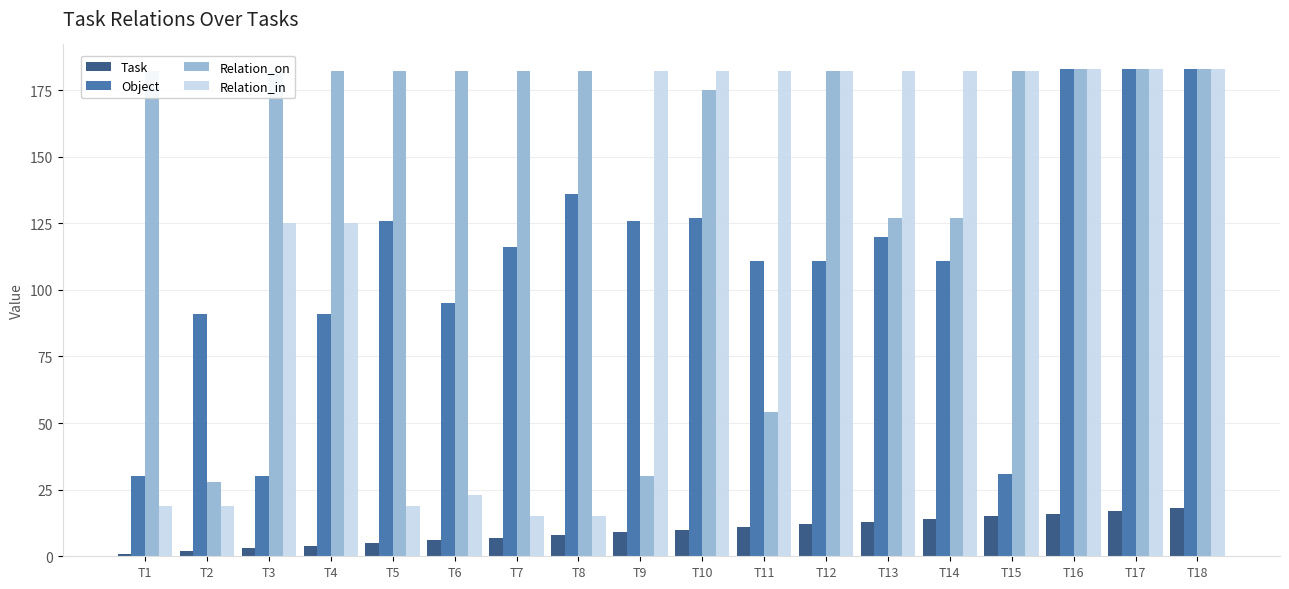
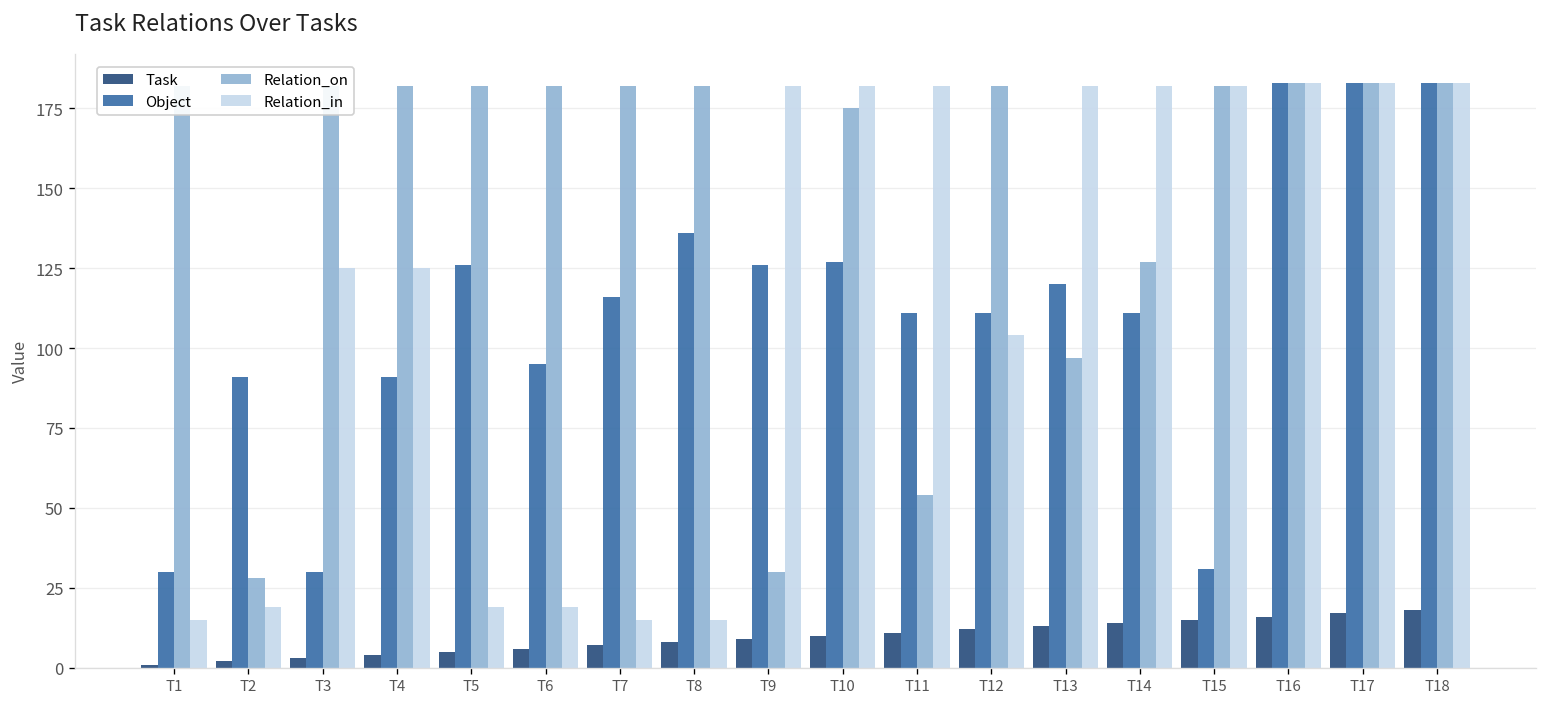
  {
    "Relation_on": {
      "T2": 28,
      "T4": 182,
      "T5": 182,
      "T6": 182,
      "T7": 182,
      "T8": 182,
      "T9": 30,
      "T10": 175,
      "T11": 54,
      "T12": 182,
-     "T13": 127,
+     "T13": 97,
      "T14": 127,
      "T15": 182,
      "T16": 183,
      "T17": 183,
      "T18": 183
    },
    "Relation_in": {
-     "T1": 19,
+     "T1": 15,
      "T2": 19,
      "T3": 125,
      "T4": 125,
      "T5": 19,
-     "T6": 23,
+     "T6": 19,
      "T7": 15,
      "T8": 15,
      "T9": 182,
      "T10": 182,
      "T11": 182,
-     "T12": 182,
+     "T12": 104,
      "T13": 182,
      "T14": 182,
      "T15": 182,
      "T16": 183,
      "T17": 183,
      "T18": 183
    }
  }
